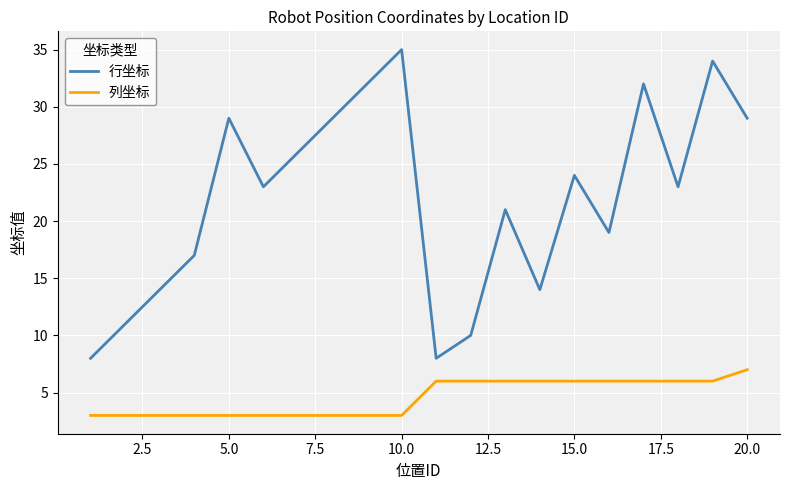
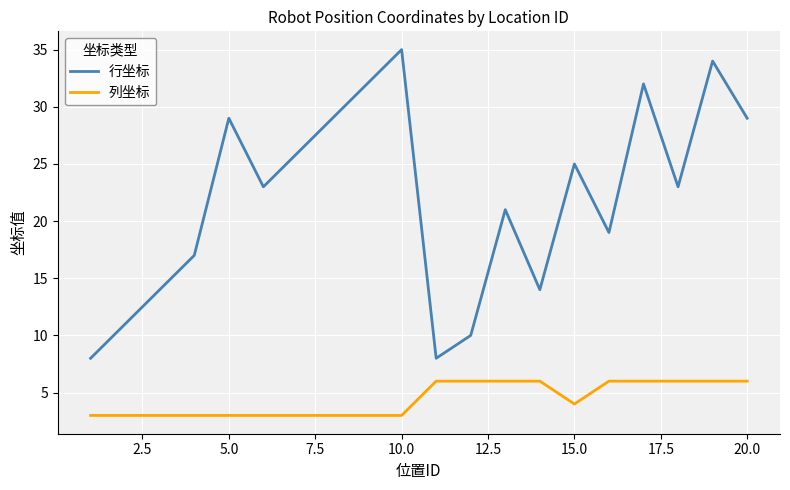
  {
    "行坐标": {
      "5.0": 29,
      "10.0": 35,
-     "15.0": 24,
+     "15.0": 25,
      "20.0": 29
    },
    "列坐标": {
      "5.0": 3,
      "10.0": 3,
-     "15.0": 6,
-     "20.0": 7
+     "15.0": 4,
+     "20.0": 6
    }
  }
